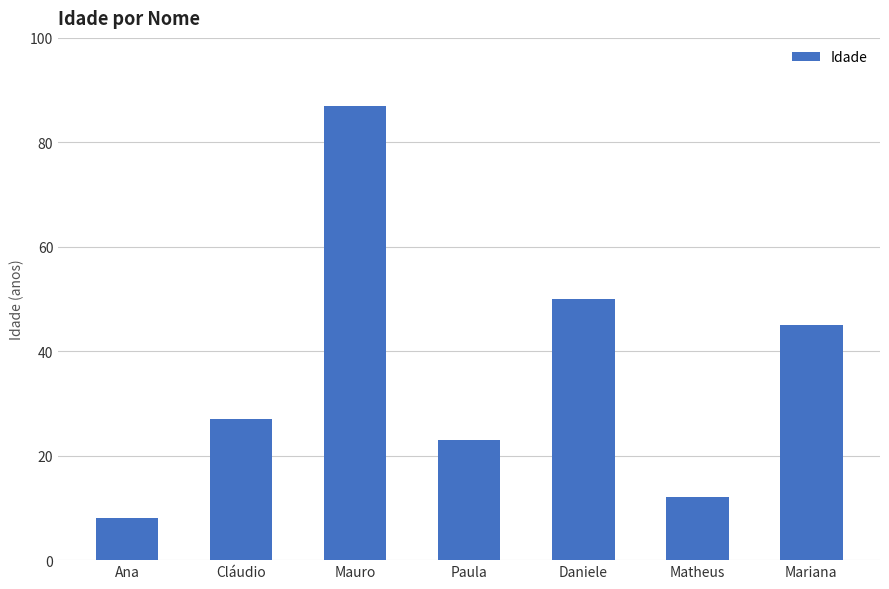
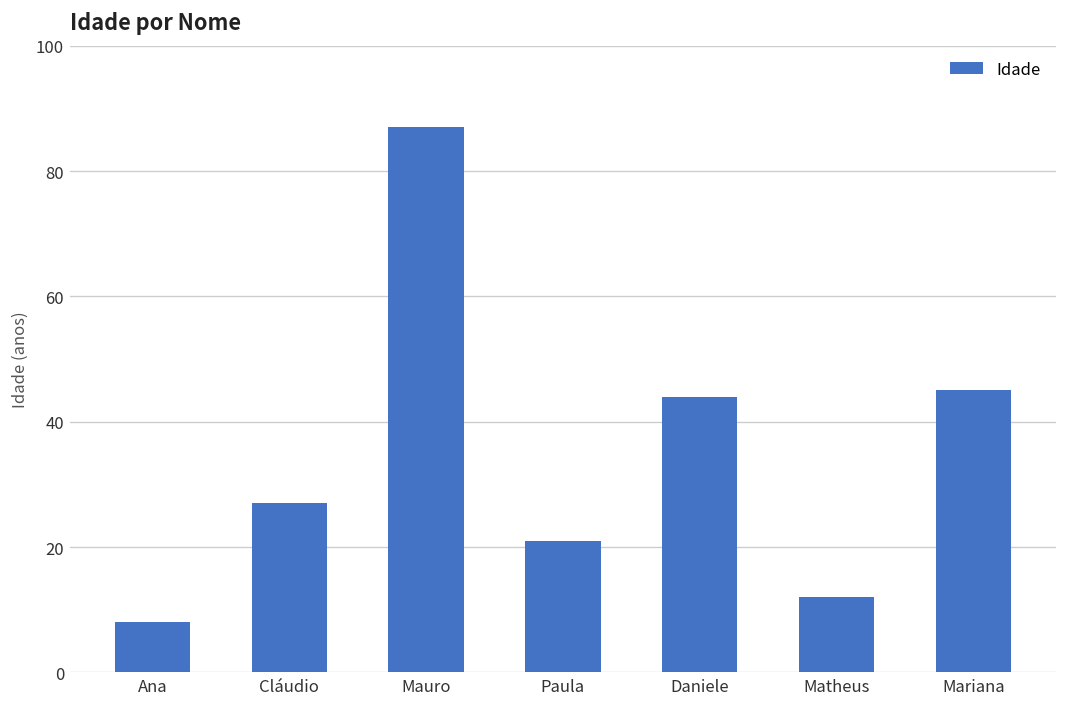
  {
    "Ana": 8,
    "Cláudio": 27,
    "Mauro": 87,
-   "Paula": 23,
-   "Daniele": 50,
+   "Paula": 21,
+   "Daniele": 44,
    "Matheus": 12,
    "Mariana": 45
  }
